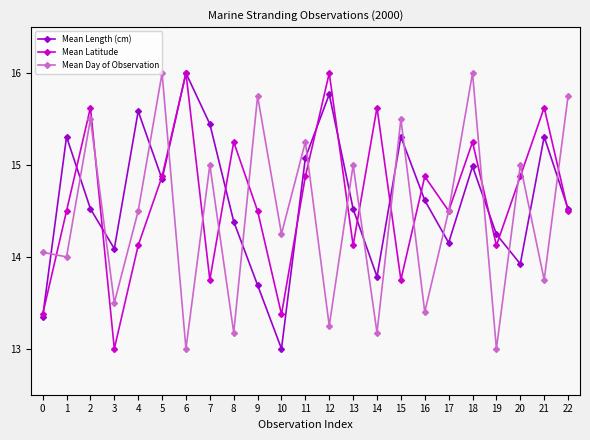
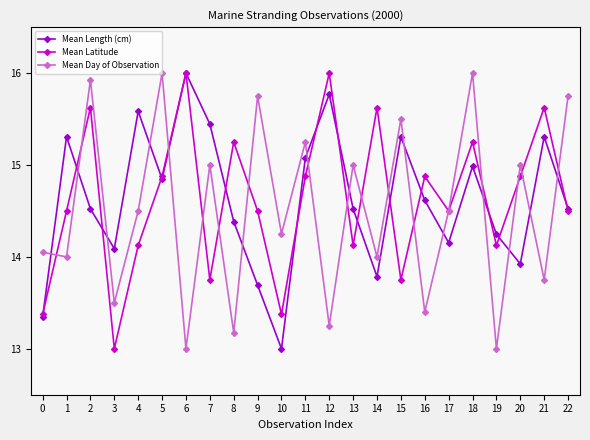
  {
    "Mean Day of Observation": {
      "0": 14.1,
      "1": 14.0,
-     "2": 15.5,
+     "2": 15.9,
      "3": 13.5,
      "4": 14.5,
      "6": 13.0,
      "7": 15.0,
      "8": 13.2,
      "9": 15.8,
      "10": 14.3,
      "11": 15.3,
      "12": 13.3,
      "13": 15.0,
-     "14": 13.2,
+     "14": 14.0,
      "15": 15.5,
      "16": 13.4,
      "18": 16.0,
      "19": 13.0,
      "20": 15.0,
      "21": 13.8,
      "22": 15.8
    }
  }
